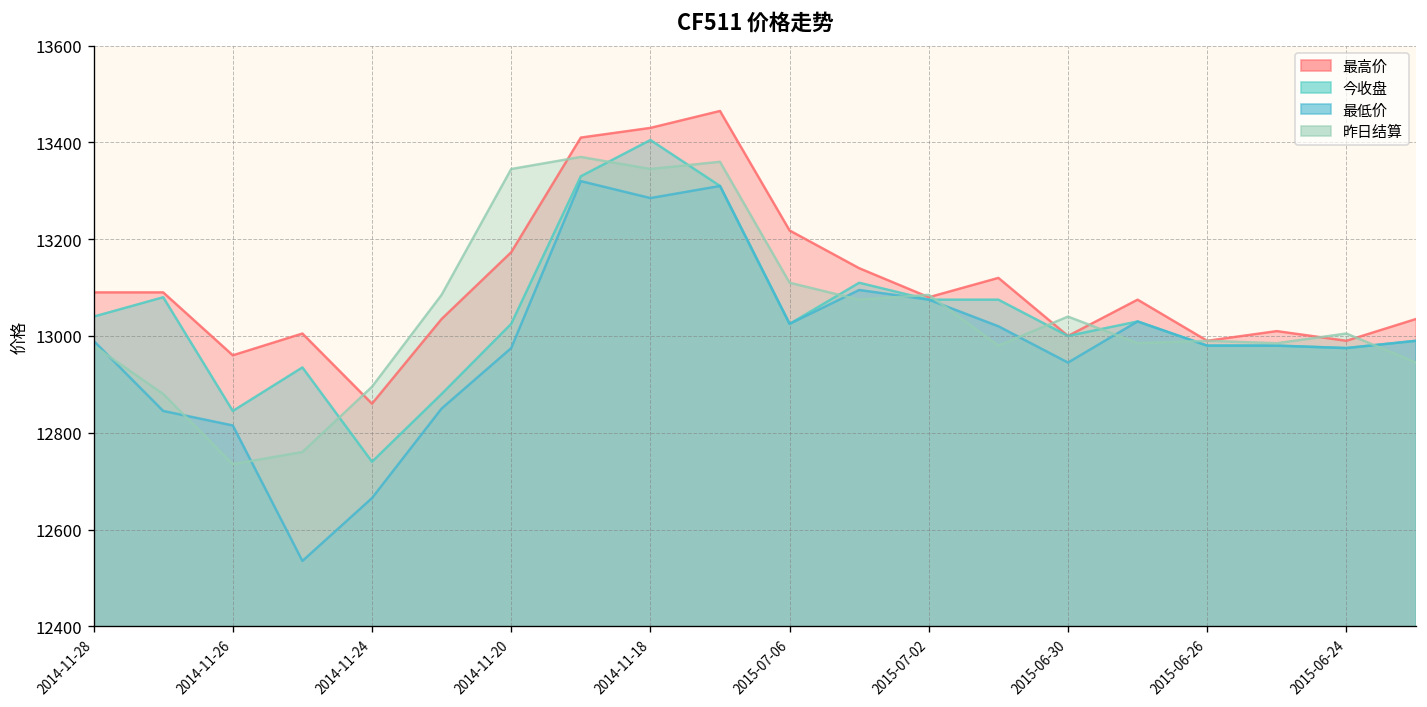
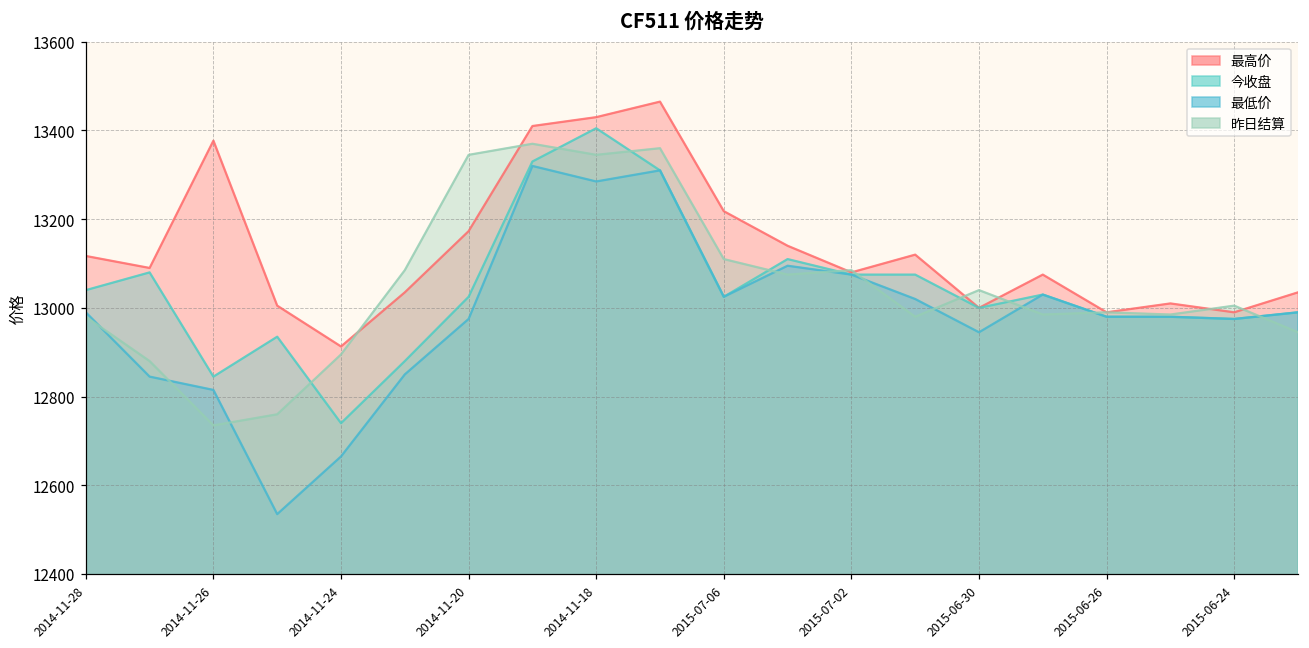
  {
    "最高价": {
-     "2014-11-28": 13090,
-     "2014-11-26": 12960,
-     "2014-11-24": 12860,
+     "2014-11-28": 13120,
+     "2014-11-26": 13380,
+     "2014-11-24": 12910,
      "2014-11-20": 13170,
      "2014-11-18": 13430,
      "2015-07-06": 13220,
      "2015-06-24": 12990
    }
  }
